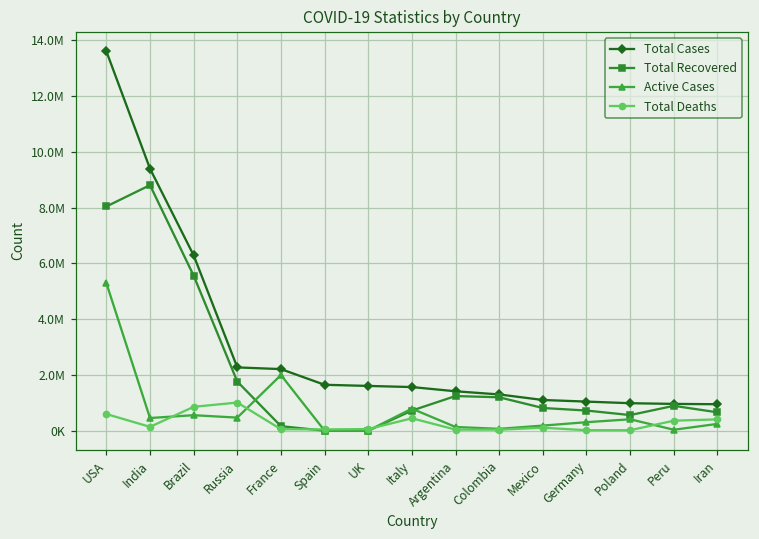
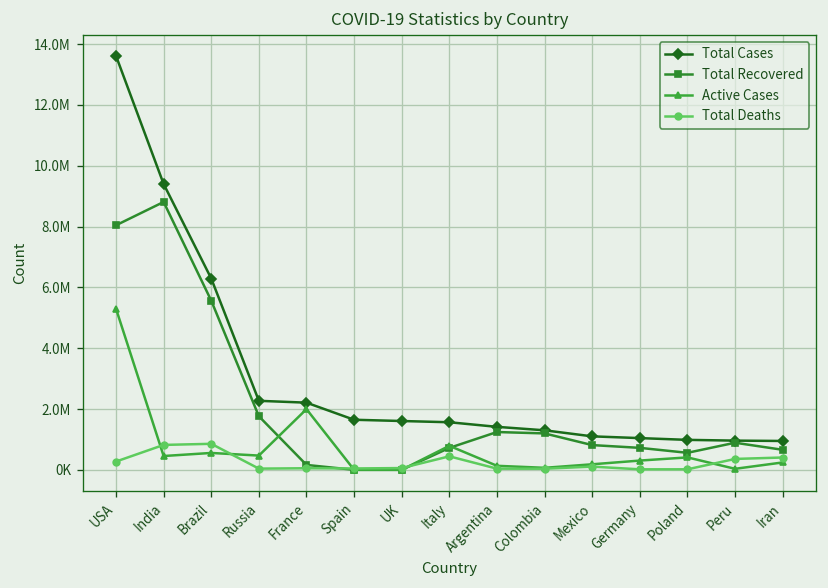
  {
    "Total Deaths": {
-     "USA": 600000,
-     "India": 100000,
+     "USA": 300000,
+     "India": 800000,
      "Brazil": 900000,
-     "Russia": 1000000,
+     "Russia": 0,
      "France": 100000,
      "Italy": 400000,
      "Germany": 0,
      "Poland": 0,
      "Peru": 400000,
      "Iran": 400000
    }
  }
